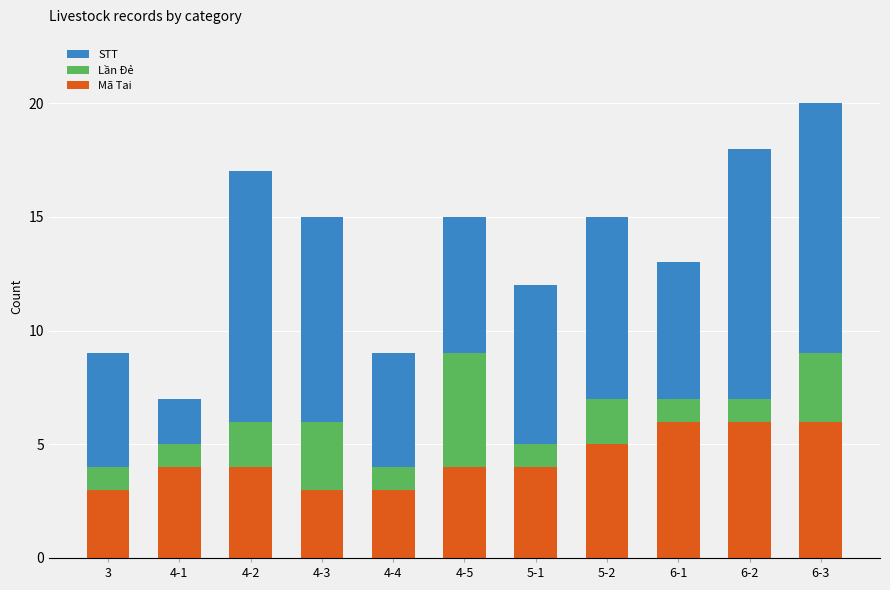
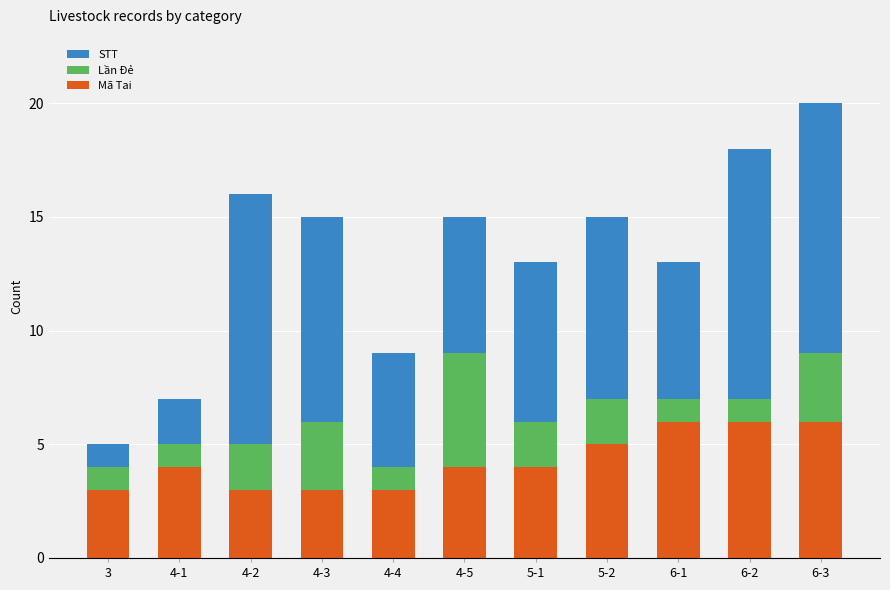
  {
    "Mã Tai": {
      "3": 3,
      "4-1": 4,
-     "4-2": 4,
+     "4-2": 3,
      "4-3": 3,
      "4-4": 3,
      "4-5": 4,
      "5-1": 4,
      "5-2": 5,
      "6-1": 6,
      "6-2": 6,
      "6-3": 6
    },
    "Lần Đẻ": {
-     "5-1": 1
+     "5-1": 2
    },
    "STT": {
-     "3": 5,
+     "3": 1,
      "4-1": 2,
      "4-2": 11,
      "4-3": 9,
      "4-4": 5,
      "4-5": 6,
      "5-1": 7,
      "5-2": 8,
      "6-1": 6,
      "6-2": 11,
      "6-3": 11
    }
  }
